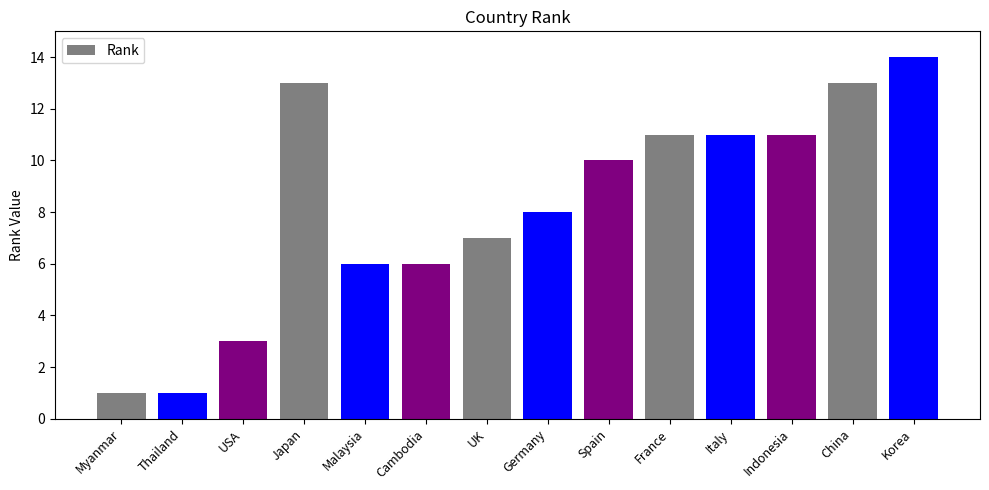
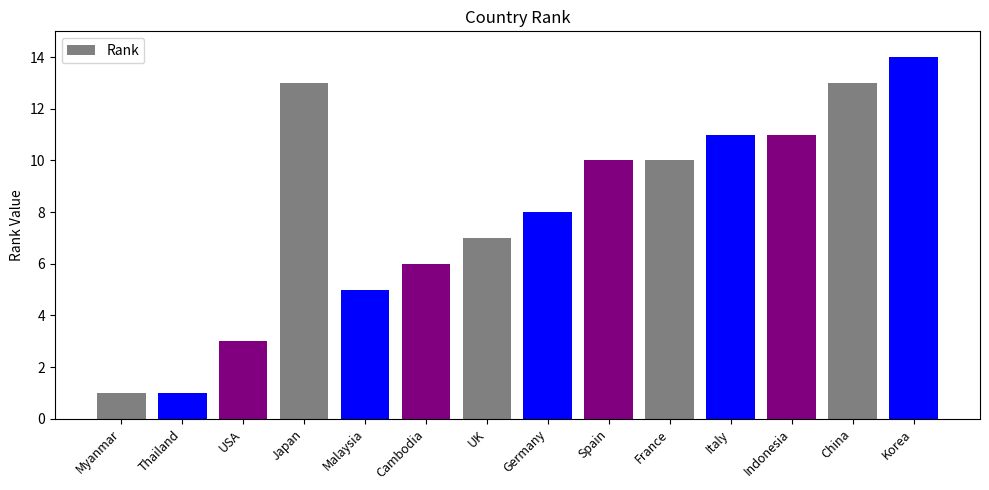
  {
    "Myanmar": 1,
    "Thailand": 1,
    "USA": 3,
    "Japan": 13,
-   "Malaysia": 6,
+   "Malaysia": 5,
    "Cambodia": 6,
    "UK": 7,
    "Germany": 8,
    "Spain": 10,
-   "France": 11,
+   "France": 10,
    "Italy": 11,
    "Indonesia": 11,
    "China": 13,
    "Korea": 14
  }
